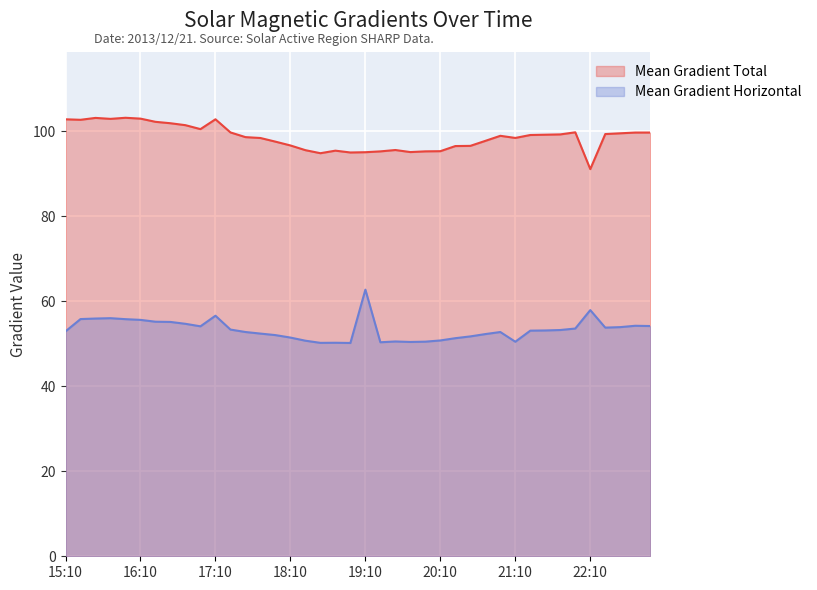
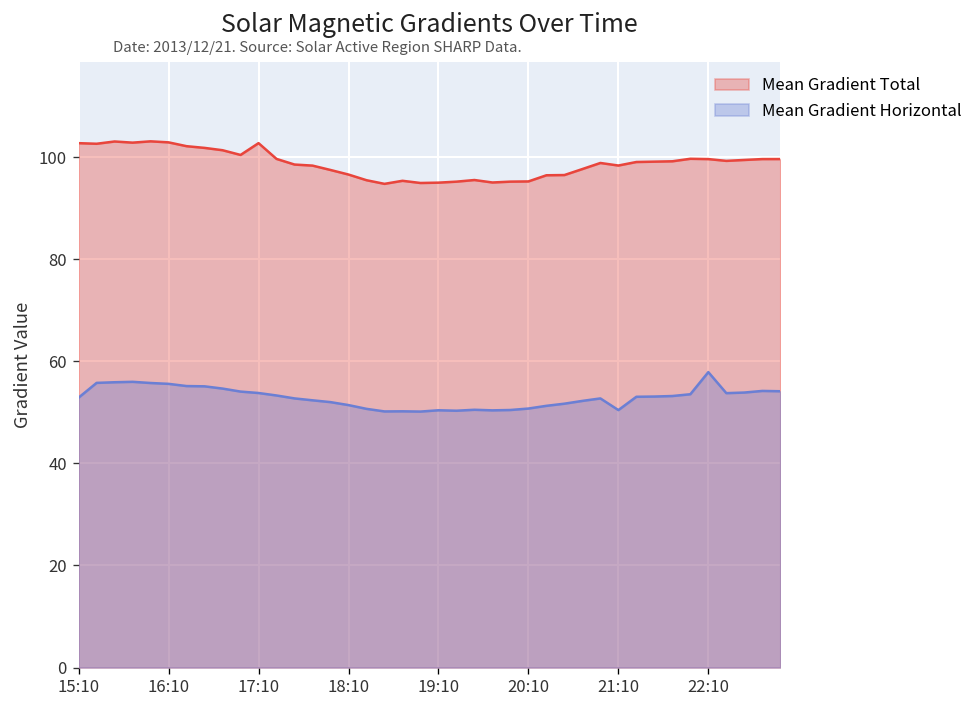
  {
    "Mean Gradient Total": {
      "15:10": 103,
      "16:10": 103,
      "17:10": 103,
      "18:10": 97,
      "19:10": 95,
      "20:10": 95,
      "21:10": 98,
-     "22:10": 91
+     "22:10": 100
    },
    "Mean Gradient Horizontal": {
      "15:10": 53,
      "16:10": 56,
-     "17:10": 57,
+     "17:10": 54,
      "18:10": 51,
-     "19:10": 63,
+     "19:10": 50,
      "20:10": 51,
      "21:10": 50,
      "22:10": 58
    }
  }
